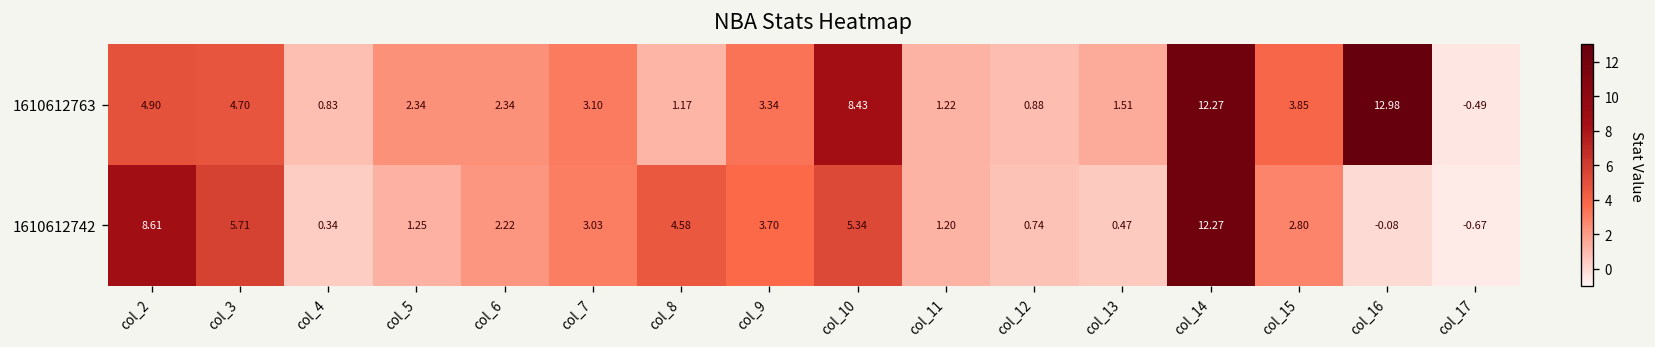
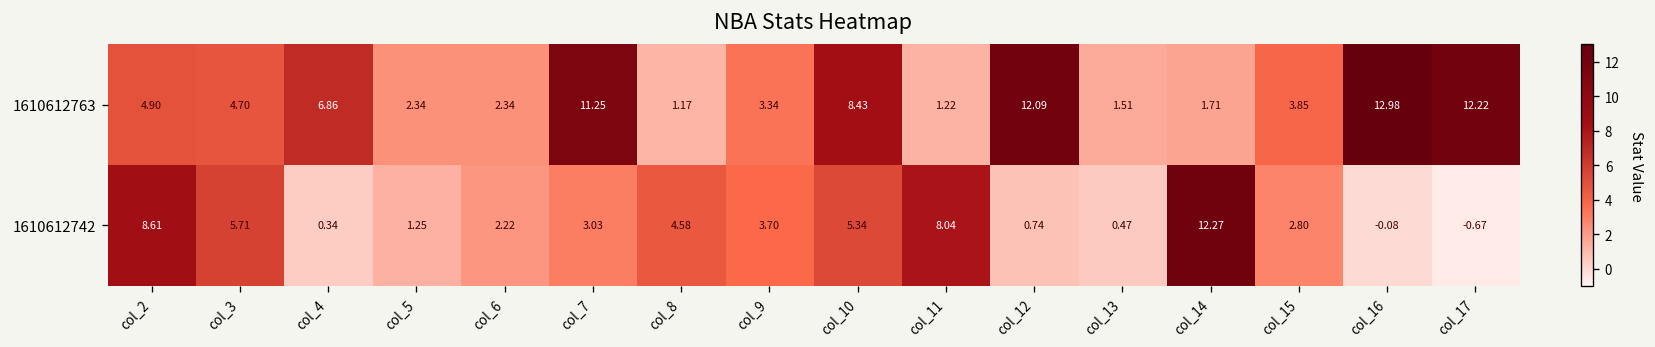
  {
    "1610612763": {
      "col_2": 4.90,
      "col_3": 4.70,
-     "col_4": 0.83,
+     "col_4": 6.86,
      "col_5": 2.34,
      "col_6": 2.34,
-     "col_7": 3.10,
+     "col_7": 11.25,
      "col_8": 1.17,
      "col_9": 3.34,
      "col_10": 8.43,
      "col_11": 1.22,
-     "col_12": 0.88,
+     "col_12": 12.09,
      "col_13": 1.51,
-     "col_14": 12.27,
+     "col_14": 1.71,
      "col_15": 3.85,
      "col_16": 12.98,
-     "col_17": -0.49
+     "col_17": 12.22
    },
    "1610612742": {
      "col_2": 8.61,
      "col_3": 5.71,
      "col_4": 0.34,
      "col_5": 1.25,
      "col_6": 2.22,
      "col_7": 3.03,
      "col_8": 4.58,
      "col_9": 3.70,
      "col_10": 5.34,
-     "col_11": 1.20,
+     "col_11": 8.04,
      "col_12": 0.74,
      "col_13": 0.47,
      "col_14": 12.27,
      "col_15": 2.80,
      "col_16": -0.08,
      "col_17": -0.67
    }
  }
